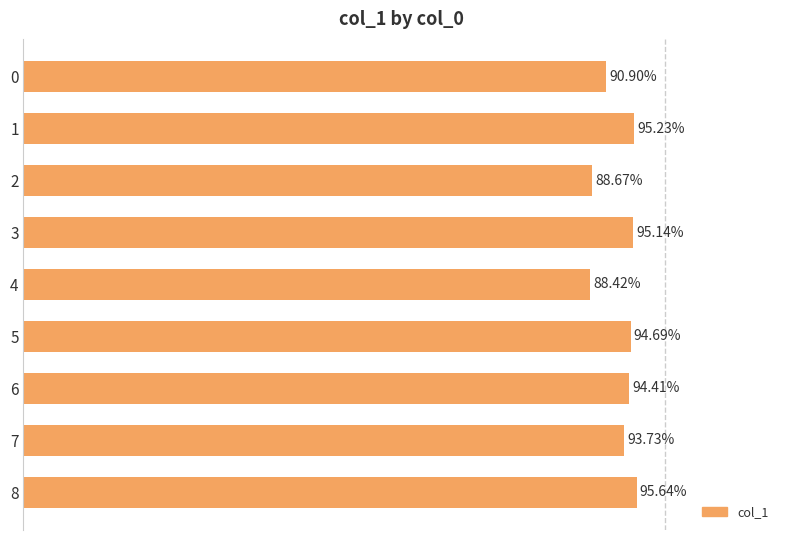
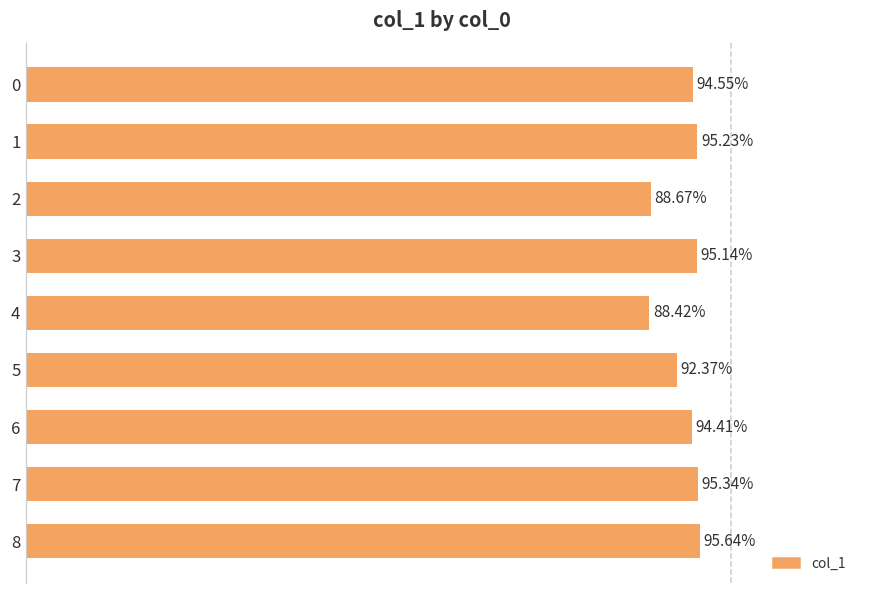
  {
-   "0": "90.90%",
+   "0": "94.55%",
    "1": "95.23%",
    "2": "88.67%",
    "3": "95.14%",
    "4": "88.42%",
-   "5": "94.69%",
+   "5": "92.37%",
    "6": "94.41%",
-   "7": "93.73%",
+   "7": "95.34%",
    "8": "95.64%"
  }
